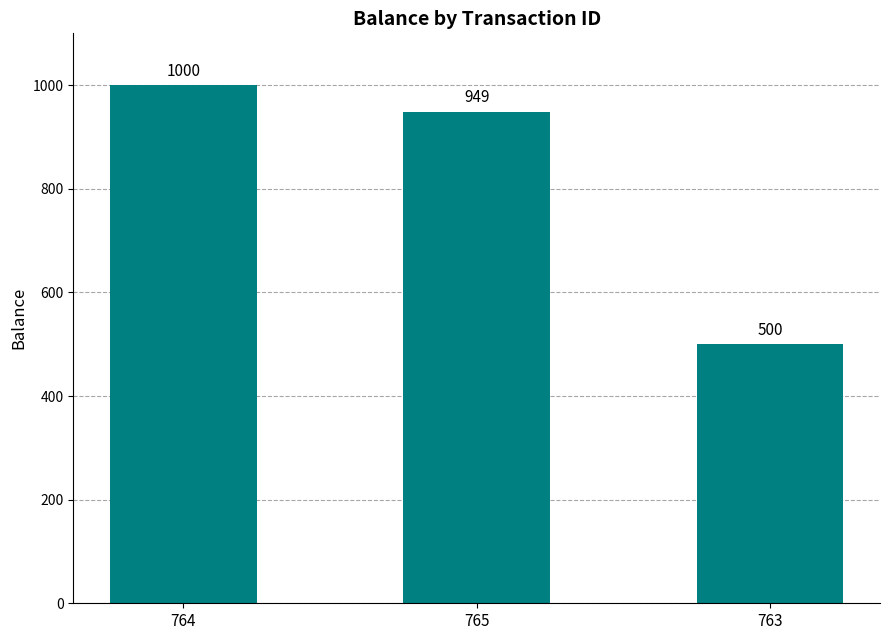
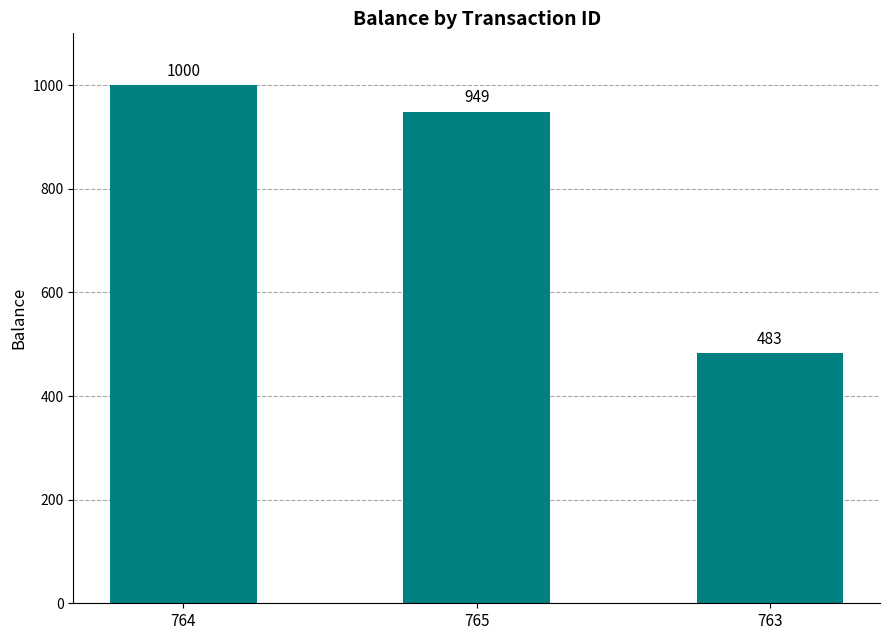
  {
    "764": 1000,
    "765": 949,
-   "763": 500
+   "763": 483
  }
